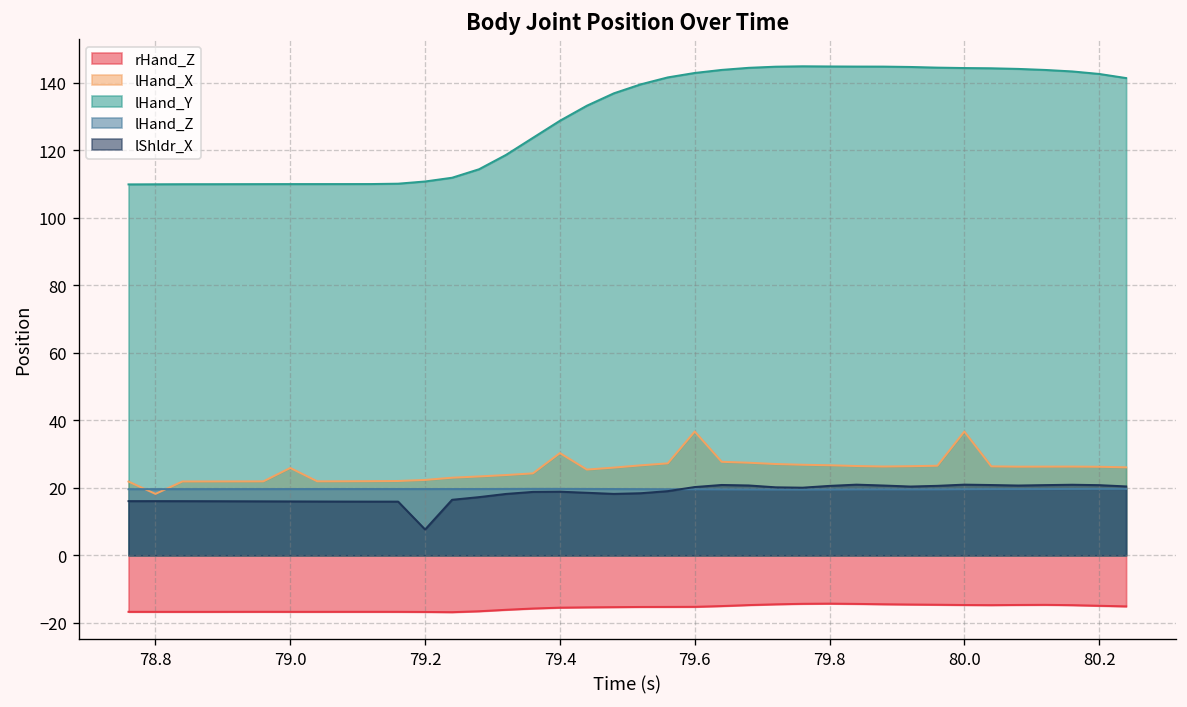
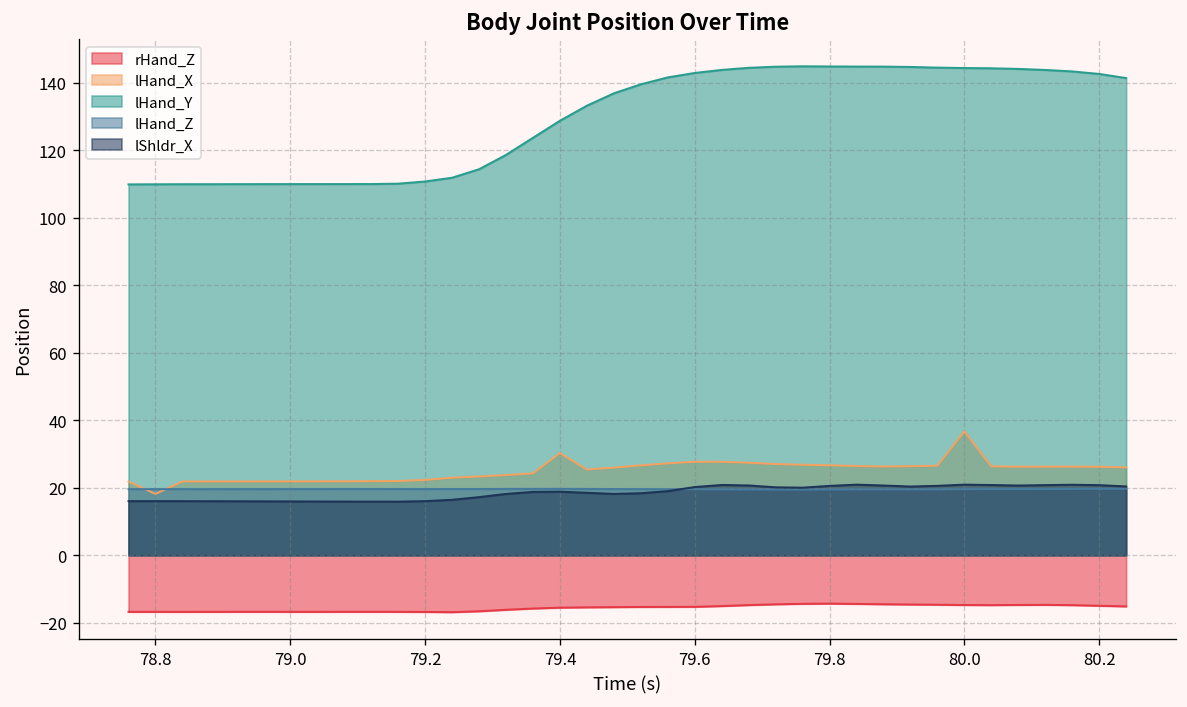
  {
    "lHand_X": {
      "78.8": 18,
-     "79.0": 26,
+     "79.0": 22,
      "79.2": 22,
      "79.4": 30,
-     "79.6": 37,
+     "79.6": 28,
      "79.8": 27,
      "80.0": 37,
      "80.2": 26
    },
    "lShldr_X": {
      "78.8": 16,
      "79.0": 16,
-     "79.2": 8,
+     "79.2": 16,
      "79.8": 21,
      "80.0": 21,
      "80.2": 21
    }
  }
